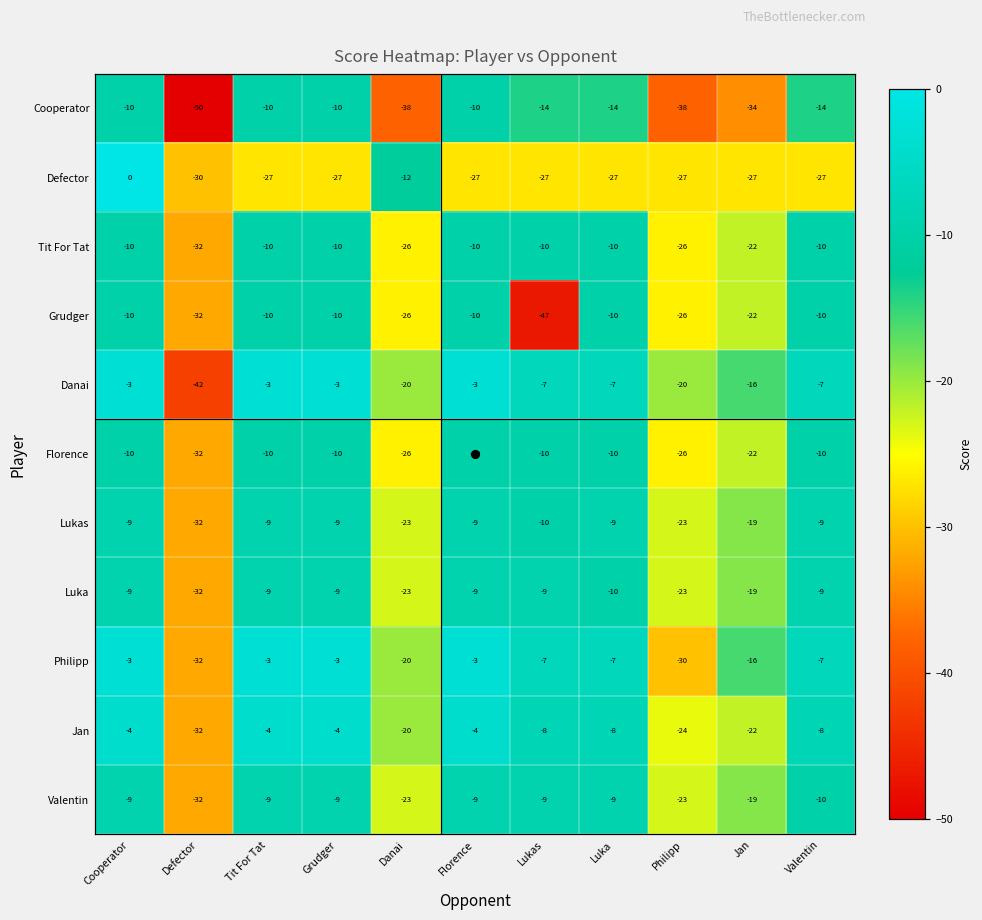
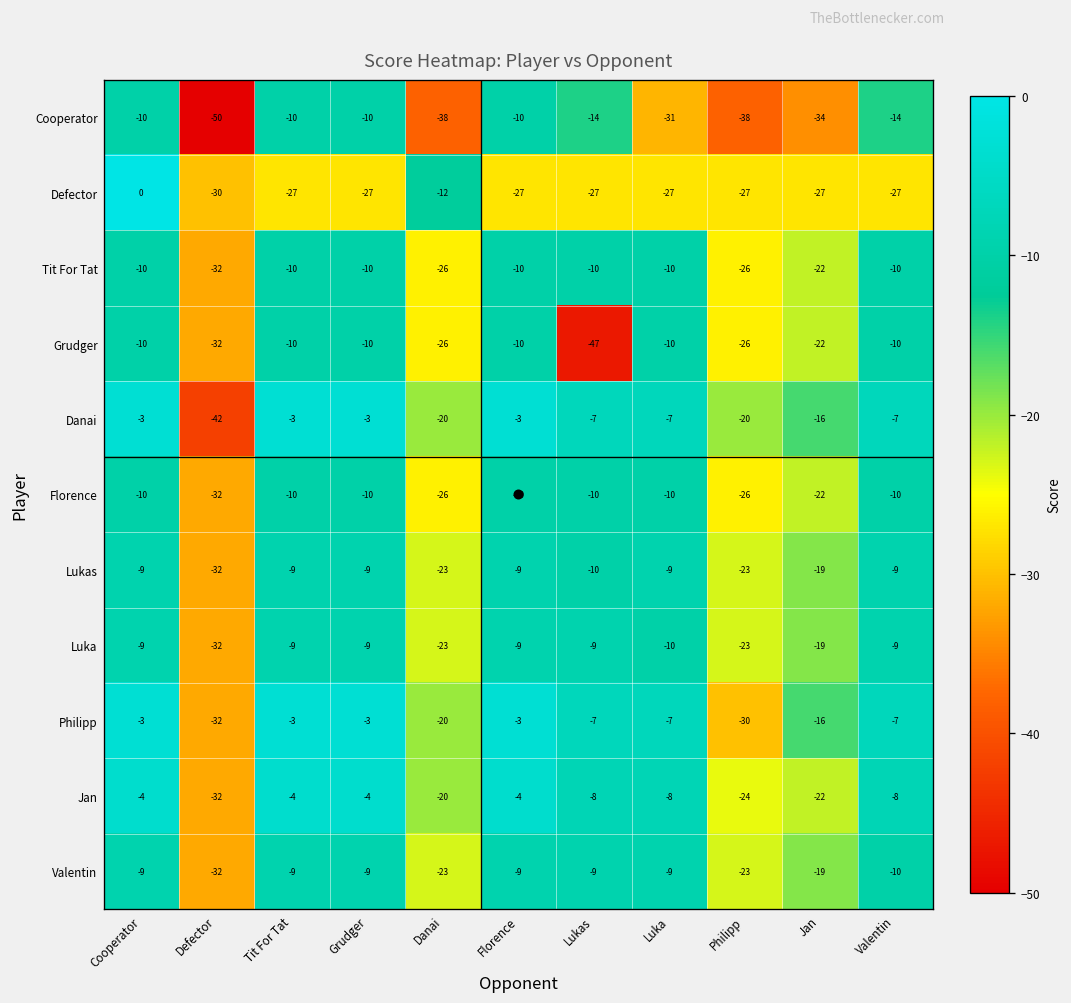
  {
    "Cooperator": {
      "Cooperator": -10,
      "Defector": -50,
      "Tit For Tat": -10,
      "Grudger": -10,
      "Danai": -38,
      "Florence": -10,
      "Lukas": -14,
-     "Luka": -14,
+     "Luka": -31,
      "Philipp": -38,
      "Jan": -34,
      "Valentin": -14
    },
    "Defector": {
      "Cooperator": 0,
      "Defector": -30,
      "Tit For Tat": -27,
      "Grudger": -27,
      "Danai": -12,
      "Florence": -27,
      "Lukas": -27,
      "Luka": -27,
      "Philipp": -27,
      "Jan": -27,
      "Valentin": -27
    },
    "Tit For Tat": {
      "Cooperator": -10,
      "Defector": -32,
      "Tit For Tat": -10,
      "Grudger": -10,
      "Danai": -26,
      "Florence": -10,
      "Lukas": -10,
      "Luka": -10,
      "Philipp": -26,
      "Jan": -22,
      "Valentin": -10
    },
    "Grudger": {
      "Cooperator": -10,
      "Defector": -32,
      "Tit For Tat": -10,
      "Grudger": -10,
      "Danai": -26,
      "Florence": -10,
      "Lukas": -47,
      "Luka": -10,
      "Philipp": -26,
      "Jan": -22,
      "Valentin": -10
    },
    "Danai": {
      "Cooperator": -3,
      "Defector": -42,
      "Tit For Tat": -3,
      "Grudger": -3,
      "Danai": -20,
      "Florence": -3,
      "Lukas": -7,
      "Luka": -7,
      "Philipp": -20,
      "Jan": -16,
      "Valentin": -7
    },
    "Florence": {
      "Cooperator": -10,
      "Defector": -32,
      "Tit For Tat": -10,
      "Grudger": -10,
      "Danai": -26,
      "Lukas": -10,
      "Luka": -10,
      "Philipp": -26,
      "Jan": -22,
      "Valentin": -10
    },
    "Lukas": {
      "Cooperator": -9,
      "Defector": -32,
      "Tit For Tat": -9,
      "Grudger": -9,
      "Danai": -23,
      "Florence": -9,
      "Lukas": -10,
      "Luka": -9,
      "Philipp": -23,
      "Jan": -19,
      "Valentin": -9
    },
    "Luka": {
      "Cooperator": -9,
      "Defector": -32,
      "Tit For Tat": -9,
      "Grudger": -9,
      "Danai": -23,
      "Florence": -9,
      "Lukas": -9,
      "Luka": -10,
      "Philipp": -23,
      "Jan": -19,
      "Valentin": -9
    },
    "Philipp": {
      "Cooperator": -3,
      "Defector": -32,
      "Tit For Tat": -3,
      "Grudger": -3,
      "Danai": -20,
      "Florence": -3,
      "Lukas": -7,
      "Luka": -7,
      "Philipp": -30,
      "Jan": -16,
      "Valentin": -7
    },
    "Jan": {
      "Cooperator": -4,
      "Defector": -32,
      "Tit For Tat": -4,
      "Grudger": -4,
      "Danai": -20,
      "Florence": -4,
      "Lukas": -8,
      "Luka": -8,
      "Philipp": -24,
      "Jan": -22,
      "Valentin": -8
    },
    "Valentin": {
      "Cooperator": -9,
      "Defector": -32,
      "Tit For Tat": -9,
      "Grudger": -9,
      "Danai": -23,
      "Florence": -9,
      "Lukas": -9,
      "Luka": -9,
      "Philipp": -23,
      "Jan": -19,
      "Valentin": -10
    }
  }
